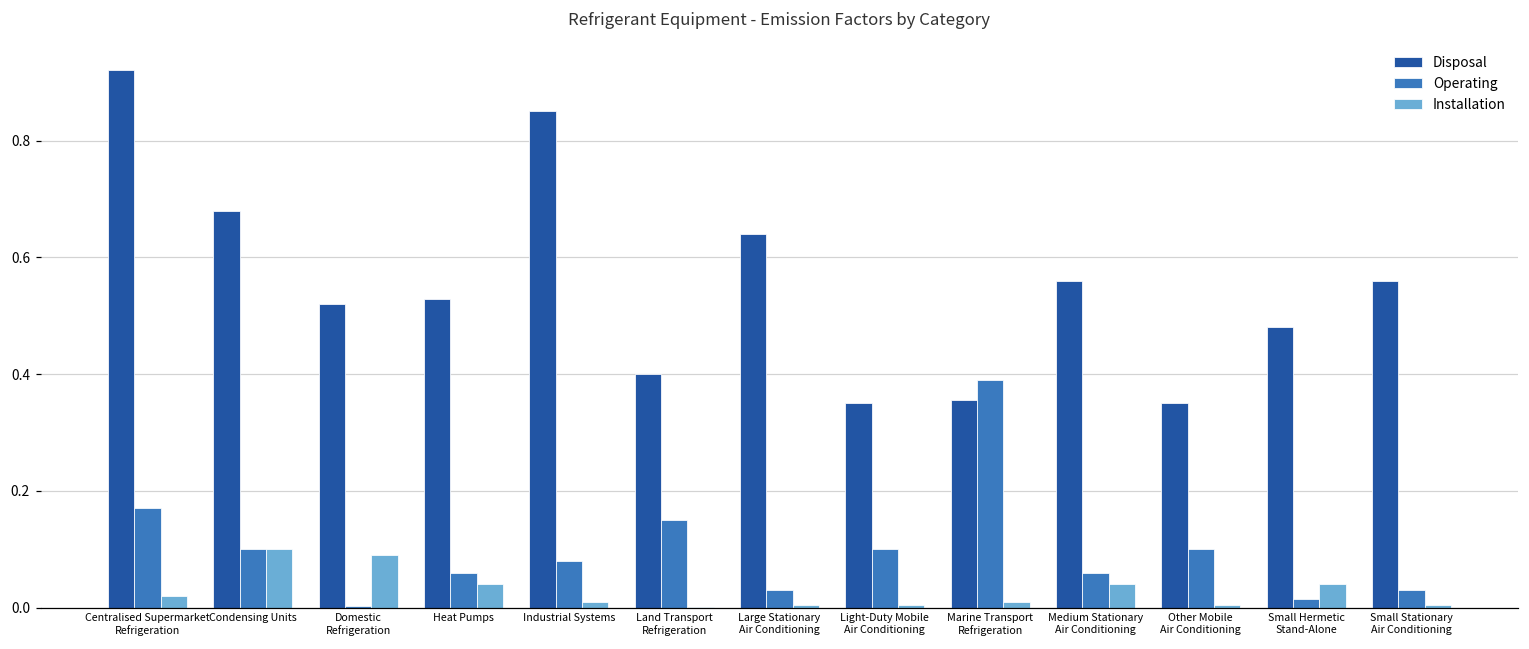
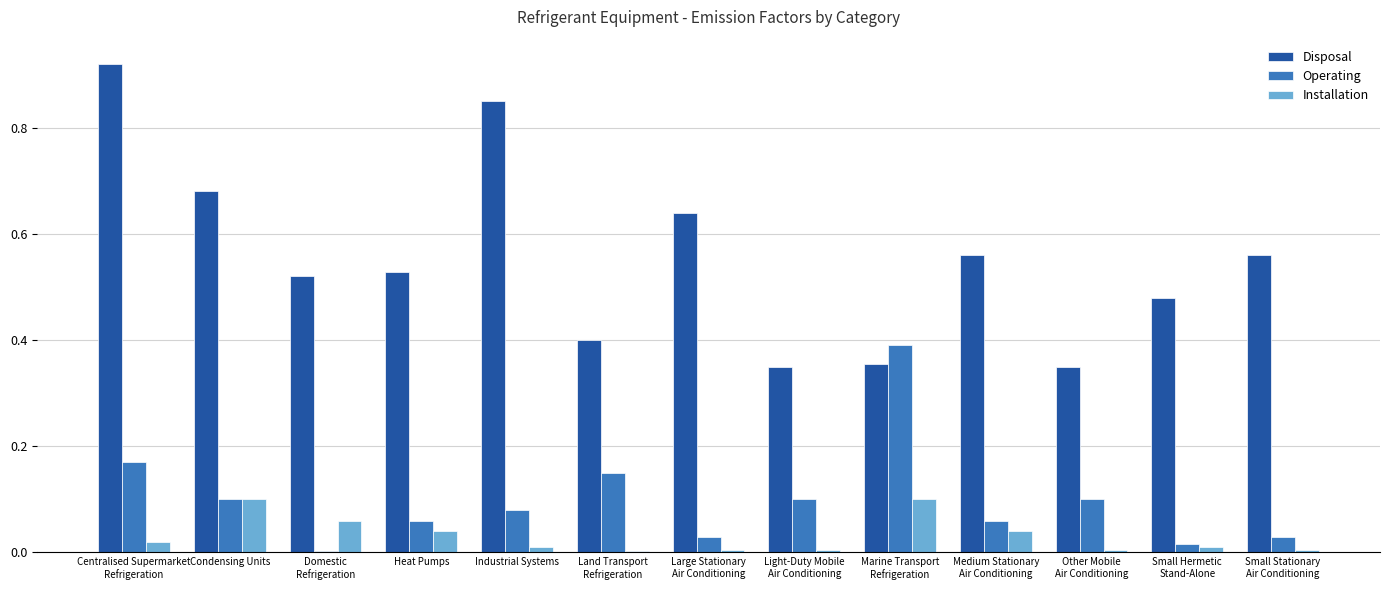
  {
    "Installation": {
      "Centralised Supermarket Refrigeration": 0.02,
      "Condensing Units": 0.10,
-     "Domestic Refrigeration": 0.09,
+     "Domestic Refrigeration": 0.06,
      "Heat Pumps": 0.04,
      "Industrial Systems": 0.01,
      "Large Stationary Air Conditioning": 0.01,
      "Light-Duty Mobile Air Conditioning": 0.01,
-     "Marine Transport Refrigeration": 0.01,
+     "Marine Transport Refrigeration": 0.10,
      "Medium Stationary Air Conditioning": 0.04,
      "Other Mobile Air Conditioning": 0.01,
-     "Small Hermetic Stand-Alone": 0.04,
+     "Small Hermetic Stand-Alone": 0.01,
      "Small Stationary Air Conditioning": 0.01
    }
  }
